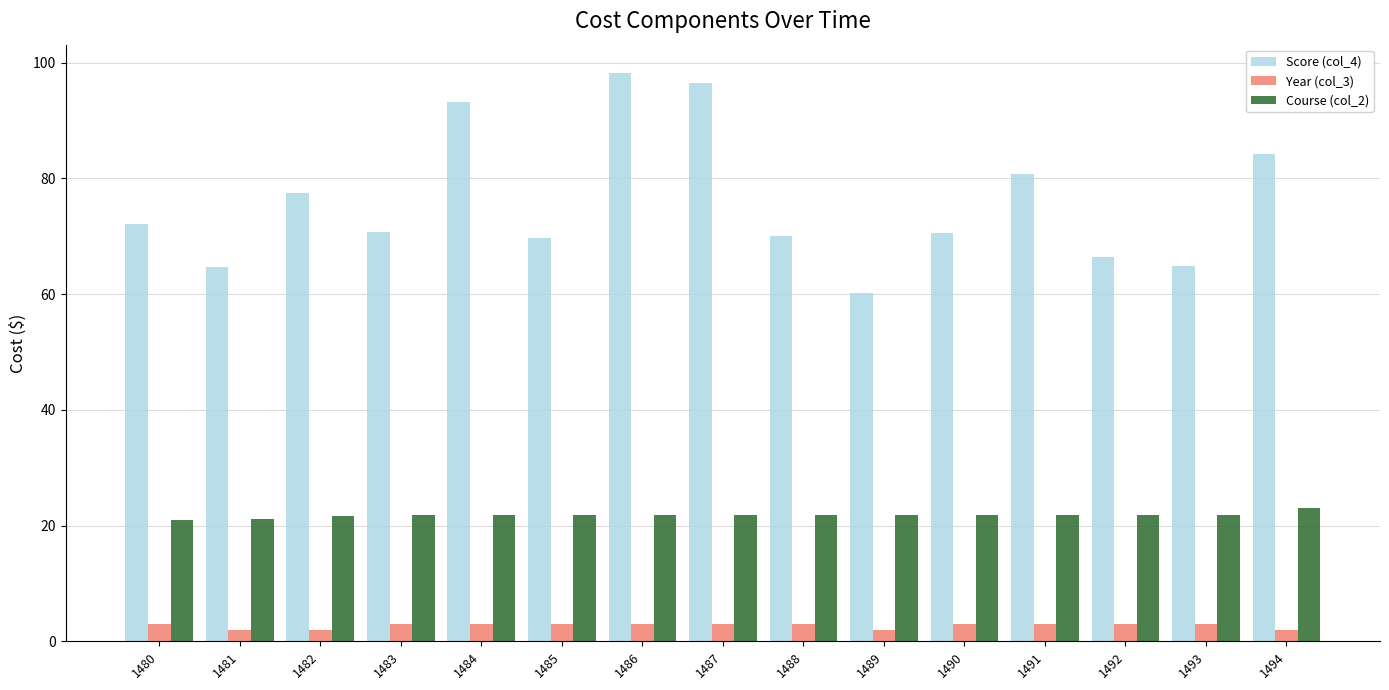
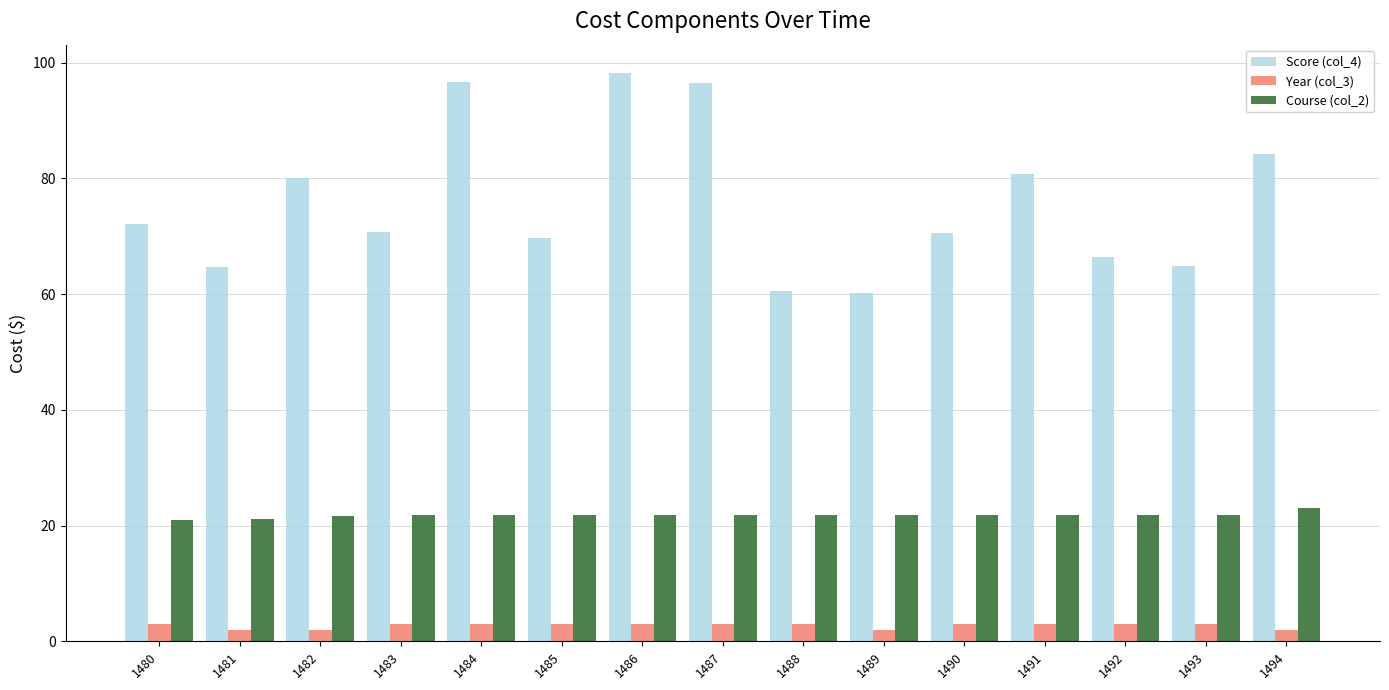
  {
    "Score (col_4)": {
      "1480": 72,
      "1481": 65,
-     "1482": 78,
+     "1482": 80,
      "1483": 71,
-     "1484": 93,
+     "1484": 97,
      "1485": 70,
      "1486": 98,
      "1487": 96,
-     "1488": 70,
+     "1488": 61,
      "1489": 60,
      "1490": 71,
      "1491": 81,
      "1492": 67,
      "1493": 65,
      "1494": 84
    },
    "Year (col_3)": {
      "1480": 3,
      "1481": 2,
      "1482": 2,
      "1483": 3,
      "1484": 3,
      "1485": 3,
      "1486": 3,
      "1487": 3,
      "1488": 3,
      "1489": 2,
      "1490": 3,
      "1491": 3,
      "1492": 3,
      "1493": 3,
      "1494": 2
    },
    "Course (col_2)": {
      "1480": 21,
      "1481": 21,
      "1482": 22,
      "1483": 22,
      "1484": 22,
      "1485": 22,
      "1486": 22,
      "1487": 22,
      "1488": 22,
      "1489": 22,
      "1490": 22,
      "1491": 22,
      "1492": 22,
      "1493": 22,
      "1494": 23
    }
  }
